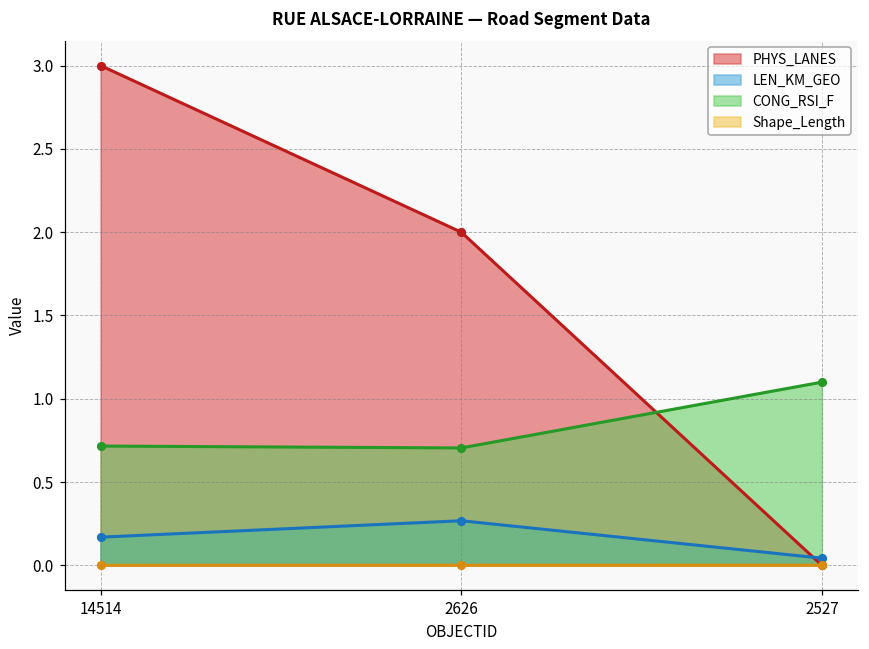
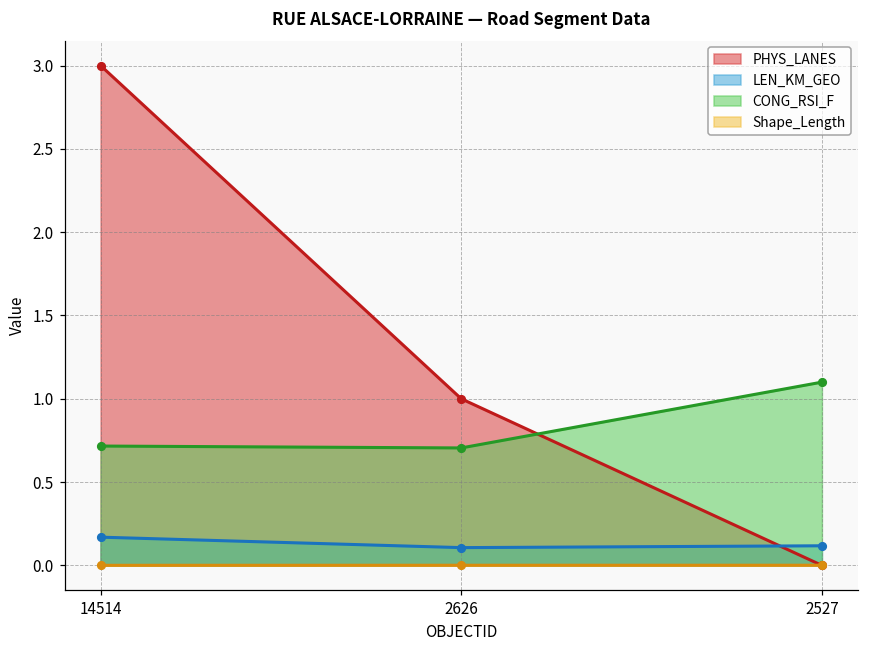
  {
    "PHYS_LANES": {
      "14514": 3,
-     "2626": 2
+     "2626": 1
    },
    "LEN_KM_GEO": {
      "14514": 0.17,
-     "2626": 0.27,
-     "2527": 0.04
+     "2626": 0.11,
+     "2527": 0.12
    },
    "CONG_RSI_F": {
      "14514": 0.72,
      "2626": 0.71,
      "2527": 1.10
    },
    "Shape_Length": {
      "14514": 0.00,
      "2626": 0.00
    }
  }
